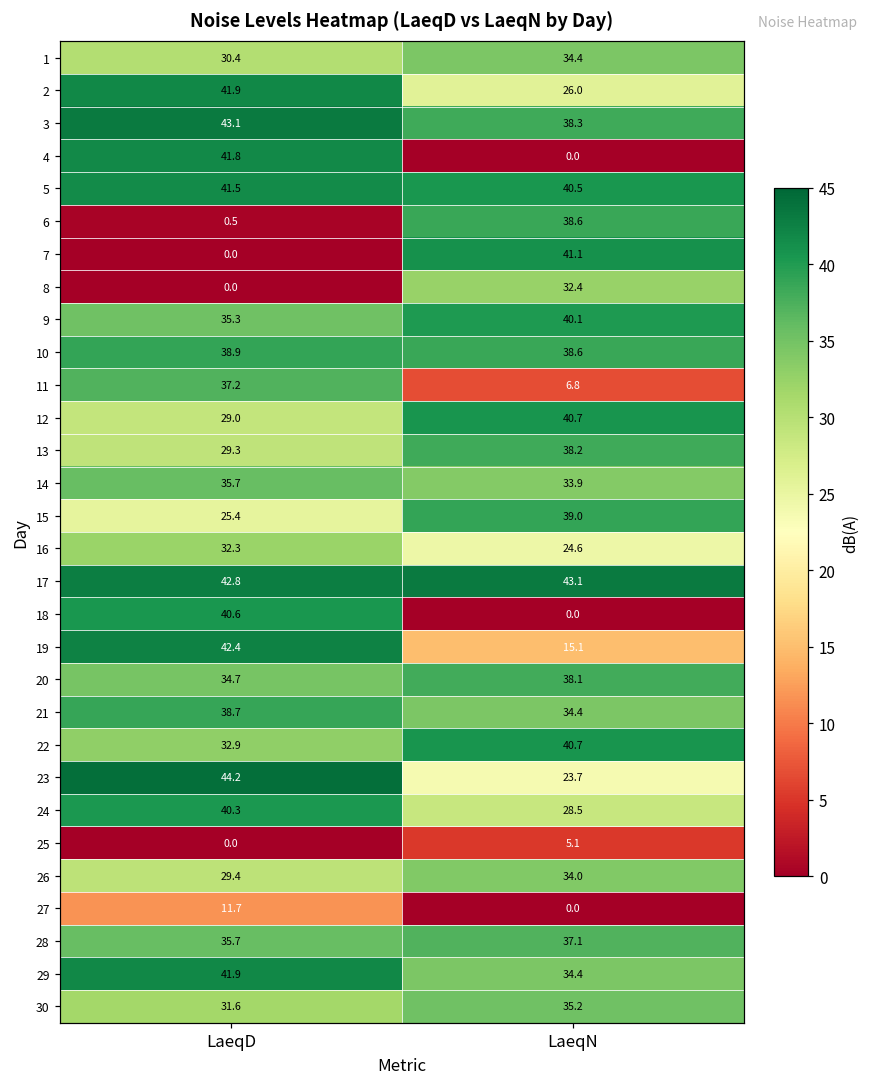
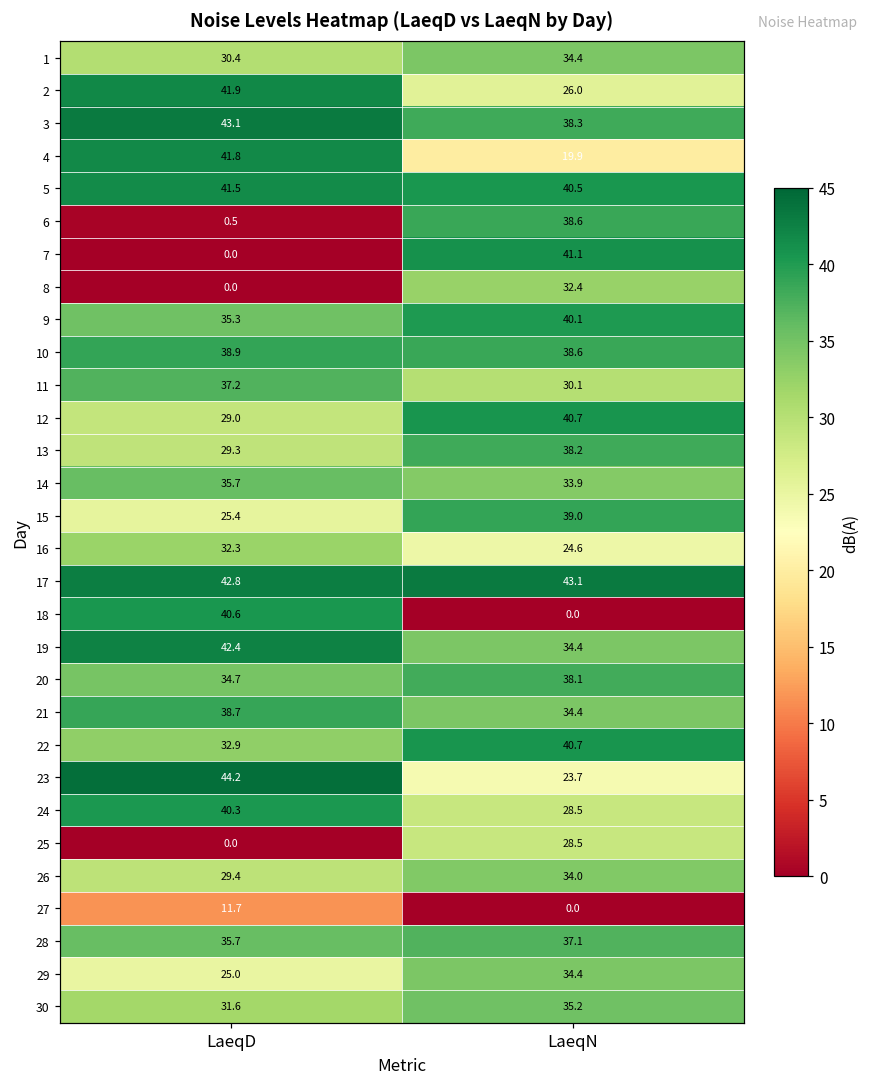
  {
    "1": {
      "LaeqD": 30.4,
      "LaeqN": 34.4
    },
    "2": {
      "LaeqD": 41.9,
      "LaeqN": 26.0
    },
    "3": {
      "LaeqD": 43.1,
      "LaeqN": 38.3
    },
    "4": {
      "LaeqD": 41.8,
-     "LaeqN": 0.0
+     "LaeqN": 19.9
    },
    "5": {
      "LaeqD": 41.5,
      "LaeqN": 40.5
    },
    "6": {
      "LaeqD": 0.5,
      "LaeqN": 38.6
    },
    "7": {
      "LaeqD": 0.0,
      "LaeqN": 41.1
    },
    "8": {
      "LaeqD": 0.0,
      "LaeqN": 32.4
    },
    "9": {
      "LaeqD": 35.3,
      "LaeqN": 40.1
    },
    "10": {
      "LaeqD": 38.9,
      "LaeqN": 38.6
    },
    "11": {
      "LaeqD": 37.2,
-     "LaeqN": 6.8
+     "LaeqN": 30.1
    },
    "12": {
      "LaeqD": 29.0,
      "LaeqN": 40.7
    },
    "13": {
      "LaeqD": 29.3,
      "LaeqN": 38.2
    },
    "14": {
      "LaeqD": 35.7,
      "LaeqN": 33.9
    },
    "15": {
      "LaeqD": 25.4,
      "LaeqN": 39.0
    },
    "16": {
      "LaeqD": 32.3,
      "LaeqN": 24.6
    },
    "17": {
      "LaeqD": 42.8,
      "LaeqN": 43.1
    },
    "18": {
      "LaeqD": 40.6,
      "LaeqN": 0.0
    },
    "19": {
      "LaeqD": 42.4,
-     "LaeqN": 15.1
+     "LaeqN": 34.4
    },
    "20": {
      "LaeqD": 34.7,
      "LaeqN": 38.1
    },
    "21": {
      "LaeqD": 38.7,
      "LaeqN": 34.4
    },
    "22": {
      "LaeqD": 32.9,
      "LaeqN": 40.7
    },
    "23": {
      "LaeqD": 44.2,
      "LaeqN": 23.7
    },
    "24": {
      "LaeqD": 40.3,
      "LaeqN": 28.5
    },
    "25": {
      "LaeqD": 0.0,
-     "LaeqN": 5.1
+     "LaeqN": 28.5
    },
    "26": {
      "LaeqD": 29.4,
      "LaeqN": 34.0
    },
    "27": {
      "LaeqD": 11.7,
      "LaeqN": 0.0
    },
    "28": {
      "LaeqD": 35.7,
      "LaeqN": 37.1
    },
    "29": {
-     "LaeqD": 41.9,
+     "LaeqD": 25.0,
      "LaeqN": 34.4
    },
    "30": {
      "LaeqD": 31.6,
      "LaeqN": 35.2
    }
  }
